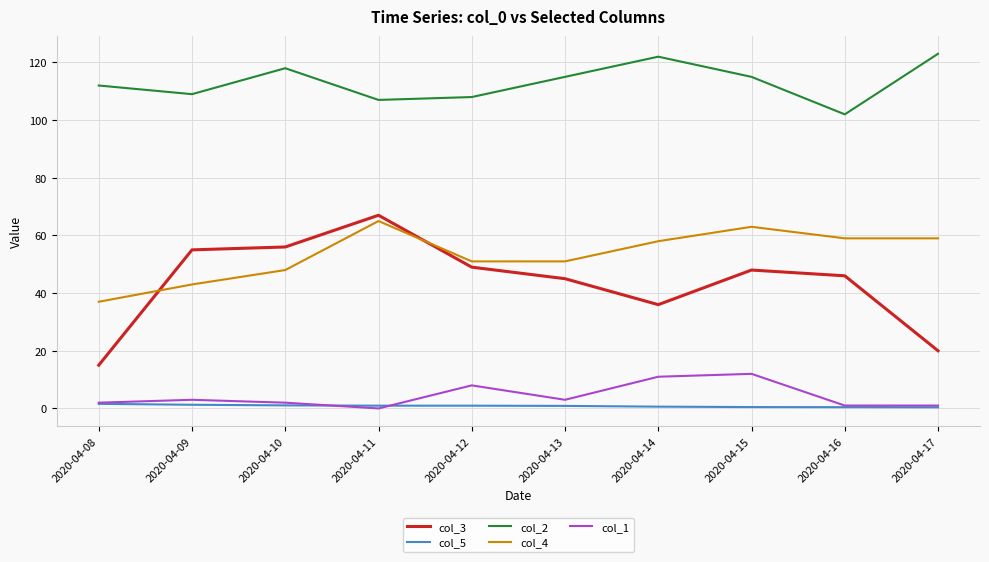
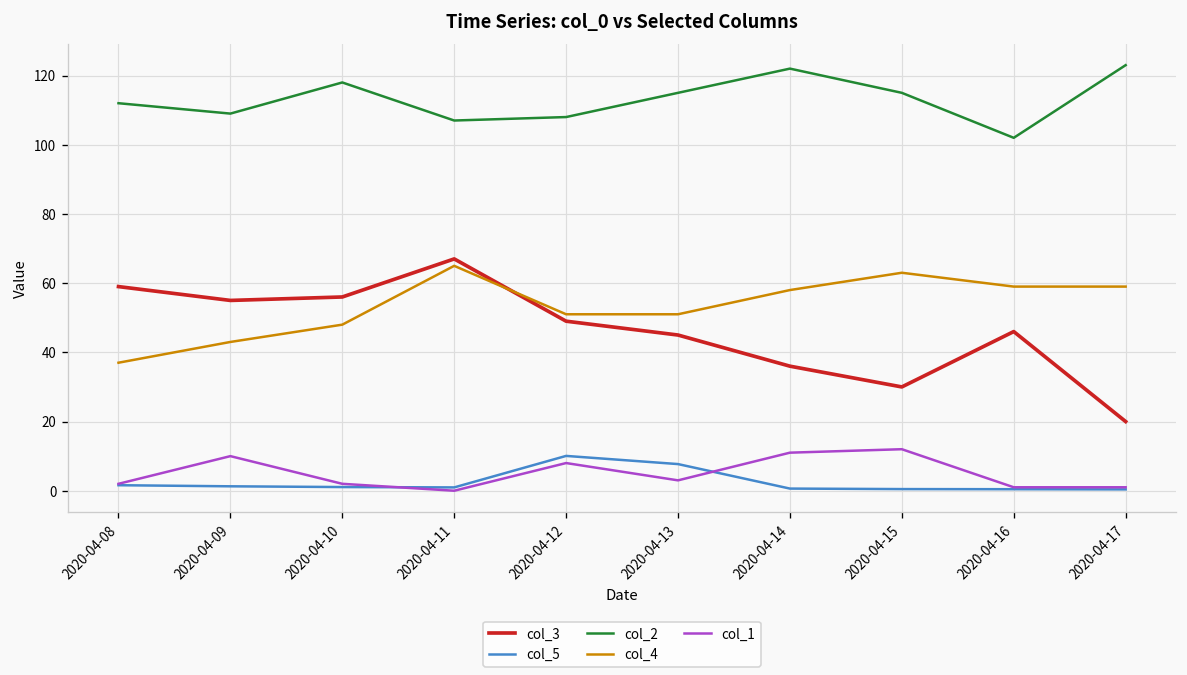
  {
    "col_3": {
-     "2020-04-08": 15,
+     "2020-04-08": 59,
      "2020-04-09": 55,
      "2020-04-10": 56,
      "2020-04-11": 67,
      "2020-04-12": 49,
      "2020-04-13": 45,
      "2020-04-14": 36,
-     "2020-04-15": 48,
+     "2020-04-15": 30,
      "2020-04-16": 46,
      "2020-04-17": 20
    },
    "col_5": {
      "2020-04-09": 1,
      "2020-04-10": 1,
      "2020-04-11": 1,
-     "2020-04-12": 1,
-     "2020-04-13": 1,
+     "2020-04-12": 10,
+     "2020-04-13": 8,
      "2020-04-14": 1,
      "2020-04-15": 0
    },
    "col_2": {
      "2020-04-08": 112,
      "2020-04-09": 109,
      "2020-04-10": 118,
      "2020-04-11": 107,
      "2020-04-12": 108,
      "2020-04-13": 115,
      "2020-04-14": 122,
      "2020-04-15": 115,
      "2020-04-16": 102,
      "2020-04-17": 123
    },
    "col_4": {
      "2020-04-08": 37,
      "2020-04-09": 43,
      "2020-04-10": 48,
      "2020-04-11": 65,
      "2020-04-12": 51,
      "2020-04-13": 51,
      "2020-04-14": 58,
      "2020-04-15": 63,
      "2020-04-16": 59,
      "2020-04-17": 59
    },
    "col_1": {
-     "2020-04-09": 3,
+     "2020-04-09": 10,
      "2020-04-10": 2,
      "2020-04-11": 0,
      "2020-04-12": 8,
      "2020-04-13": 3,
      "2020-04-14": 11,
      "2020-04-15": 12
    }
  }
